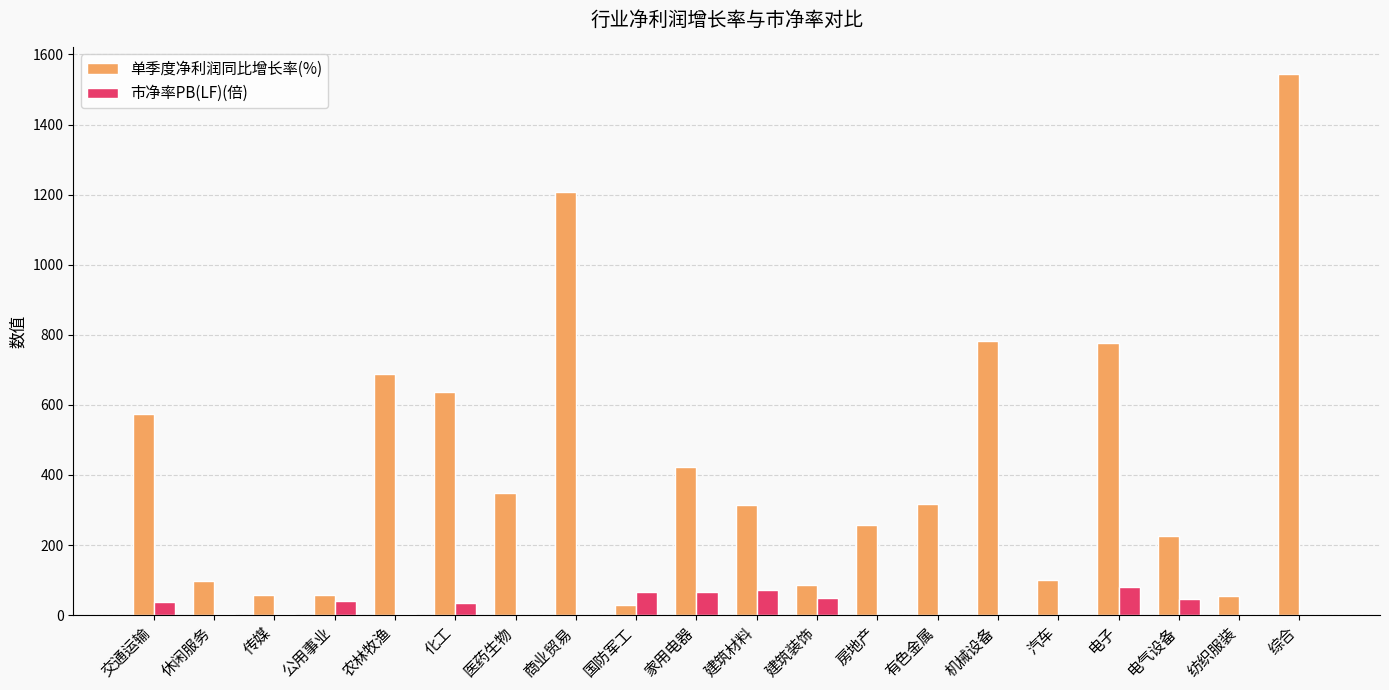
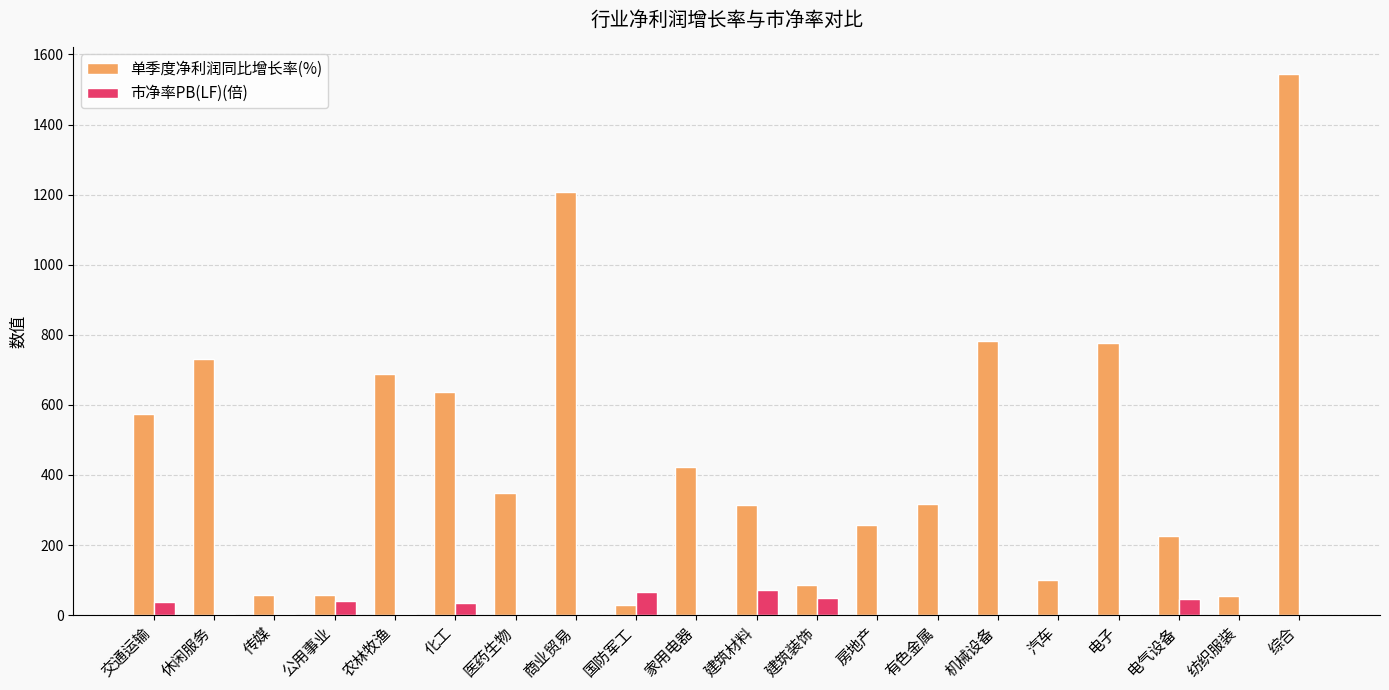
  {
    "单季度净利润同比增长率(%)": {
      "交通运输": 570,
-     "休闲服务": 100,
+     "休闲服务": 730,
      "传媒": 60,
      "公用事业": 60,
      "农林牧渔": 690,
      "化工": 640,
      "医药生物": 350,
      "商业贸易": 1210,
      "国防军工": 30,
      "家用电器": 420,
      "建筑材料": 310,
      "建筑装饰": 80,
      "房地产": 260,
      "有色金属": 320,
      "机械设备": 780,
      "汽车": 100,
      "电子": 780,
      "电气设备": 230,
      "纺织服装": 60,
      "综合": 1540
    },
    "市净率PB(LF)(倍)": {
      "交通运输": 40,
      "公用事业": 40,
      "化工": 30,
      "国防军工": 70,
-     "家用电器": 70,
+     "家用电器": 0,
      "建筑材料": 70,
      "建筑装饰": 50,
-     "电子": 80,
+     "电子": 0,
      "电气设备": 50
    }
  }
